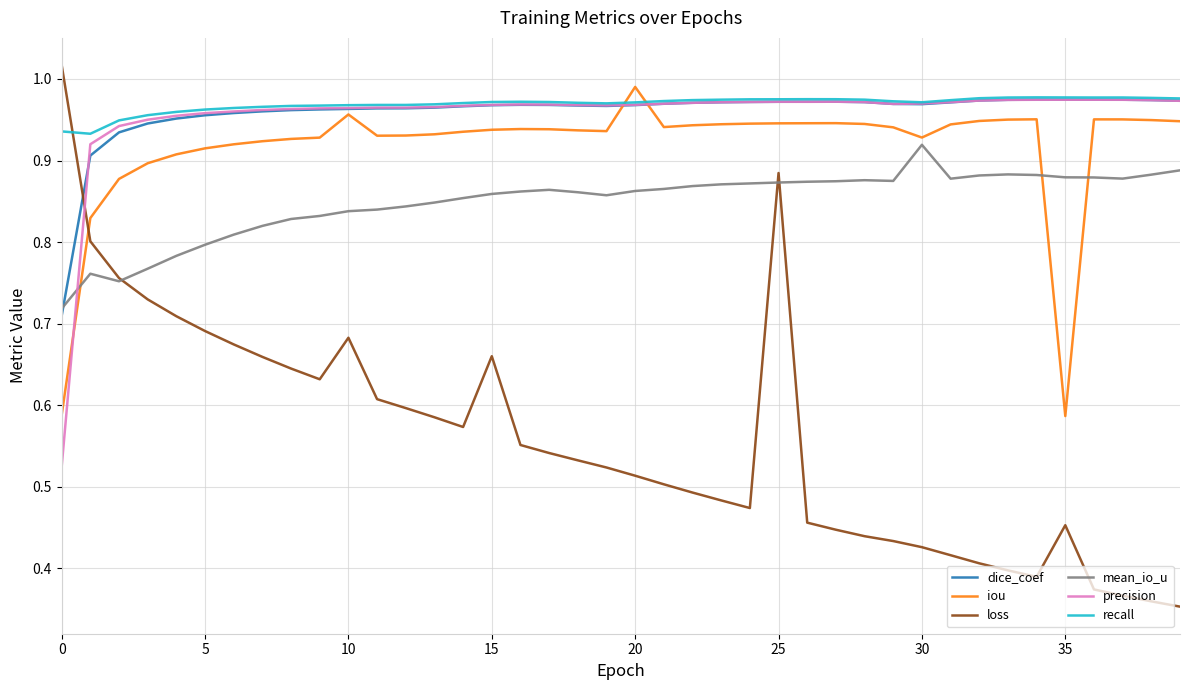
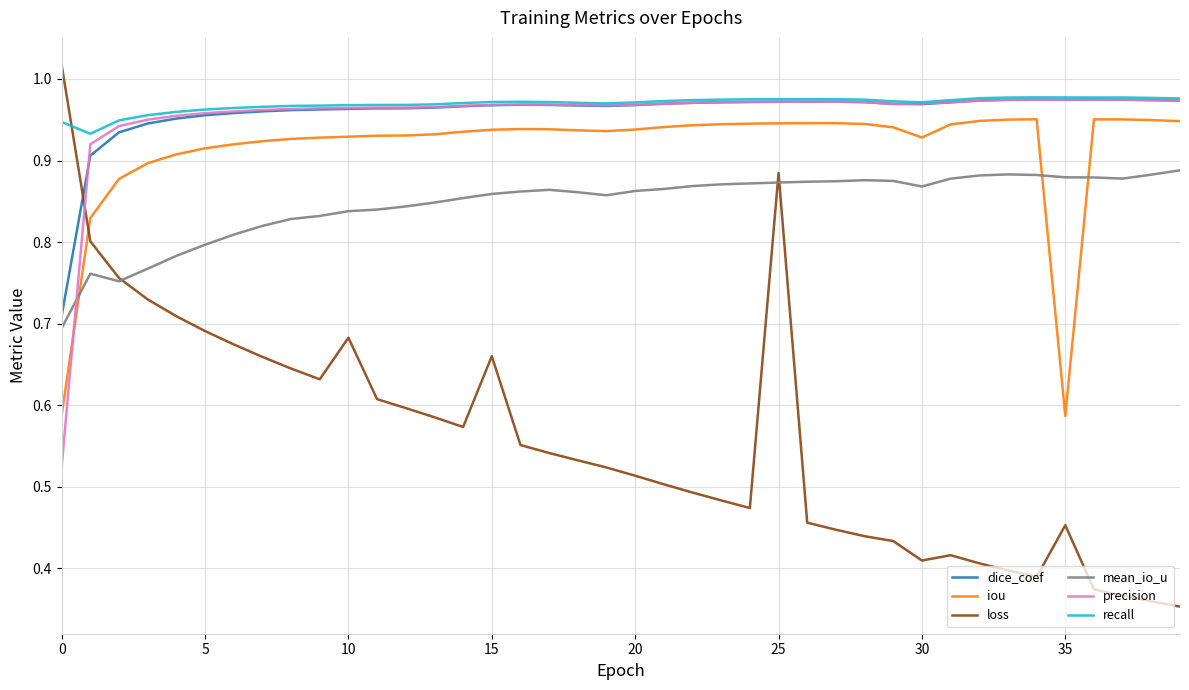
  {
    "dice_coef": {
      "0": 0.71
    },
    "iou": {
      "0": 0.59,
      "5": 0.91,
-     "10": 0.96,
+     "10": 0.93,
      "15": 0.94,
-     "20": 0.99,
+     "20": 0.94,
      "25": 0.95,
      "30": 0.93,
      "35": 0.59
    },
    "loss": {
      "0": 1.02,
      "5": 0.69,
      "10": 0.68,
      "15": 0.66,
      "20": 0.51,
      "25": 0.88,
-     "30": 0.43,
+     "30": 0.41,
      "35": 0.45
    },
    "mean_io_u": {
-     "0": 0.72,
+     "0": 0.69,
      "5": 0.80,
      "10": 0.84,
      "15": 0.86,
      "20": 0.86,
      "25": 0.87,
-     "30": 0.92,
+     "30": 0.87,
      "35": 0.88
    },
    "precision": {
      "0": 0.52
    },
    "recall": {
-     "0": 0.94,
+     "0": 0.95,
      "5": 0.96,
      "10": 0.97,
      "15": 0.97
    }
  }
